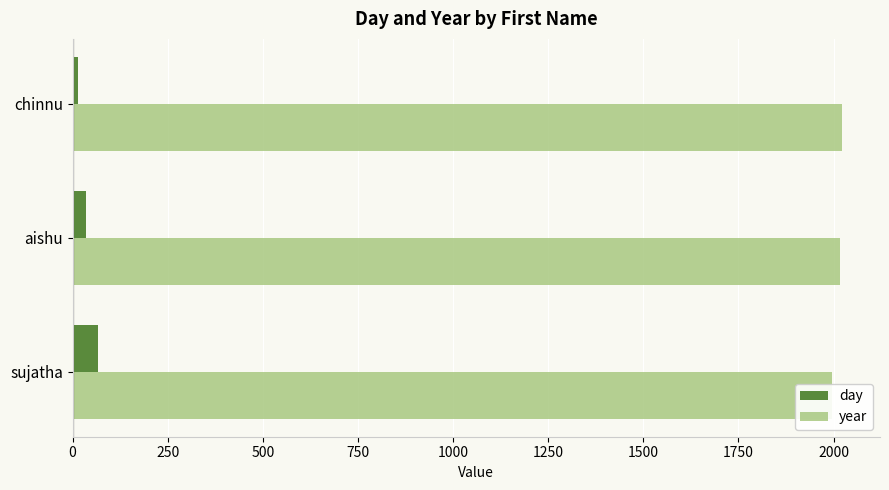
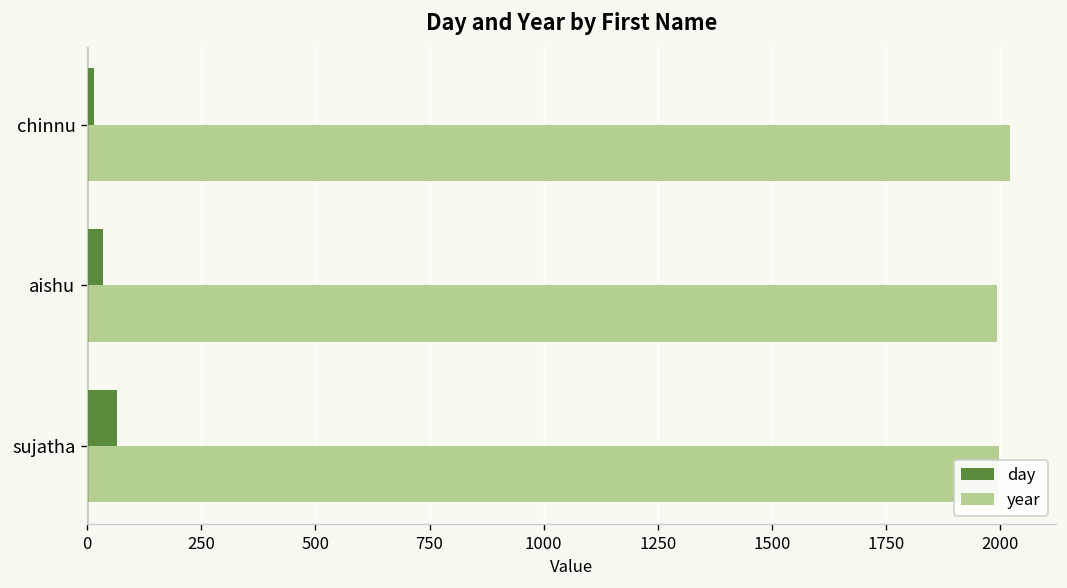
  {
    "day": {
      "chinnu": 20,
      "aishu": 30,
      "sujatha": 70
    },
    "year": {
      "chinnu": 2020,
-     "aishu": 2020
+     "aishu": 1990
    }
  }
